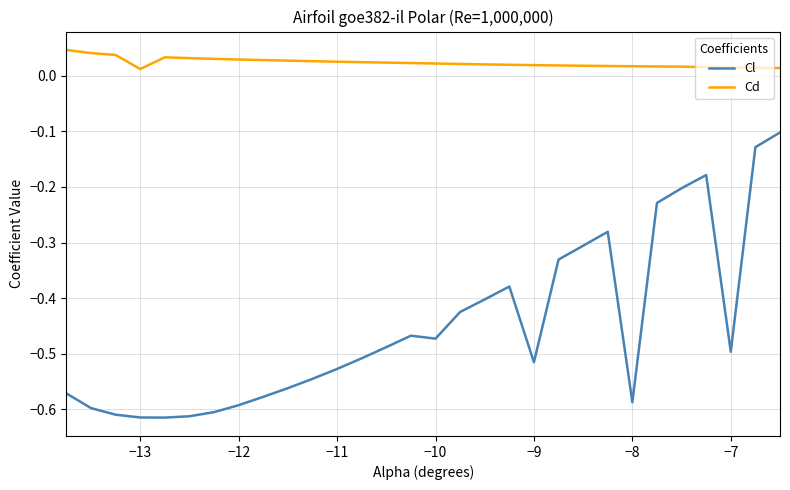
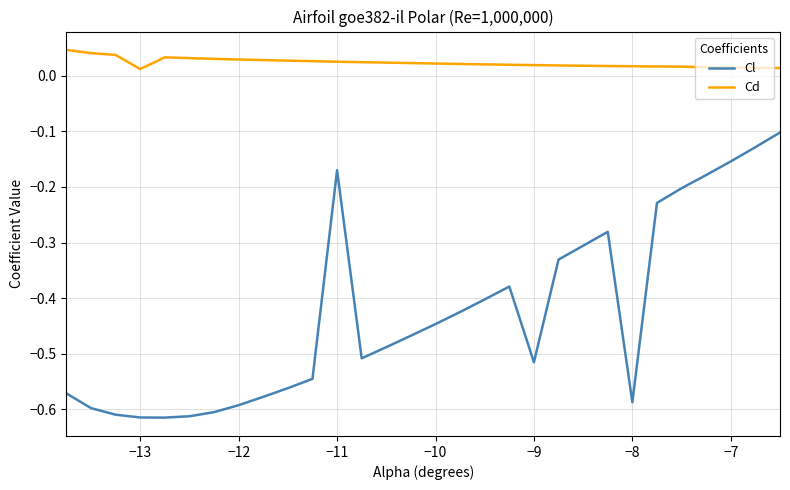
  {
    "Cl": {
      "−13": -0.61,
      "−12": -0.59,
-     "−11": -0.53,
-     "−10": -0.47,
+     "−11": -0.17,
+     "−10": -0.45,
      "−9": -0.52,
      "−8": -0.59,
-     "−7": -0.50
+     "−7": -0.15
    },
    "Cd": {
      "−13": 0.01,
      "−12": 0.03,
      "−11": 0.02,
      "−10": 0.02,
      "−9": 0.02,
      "−8": 0.02
    }
  }
